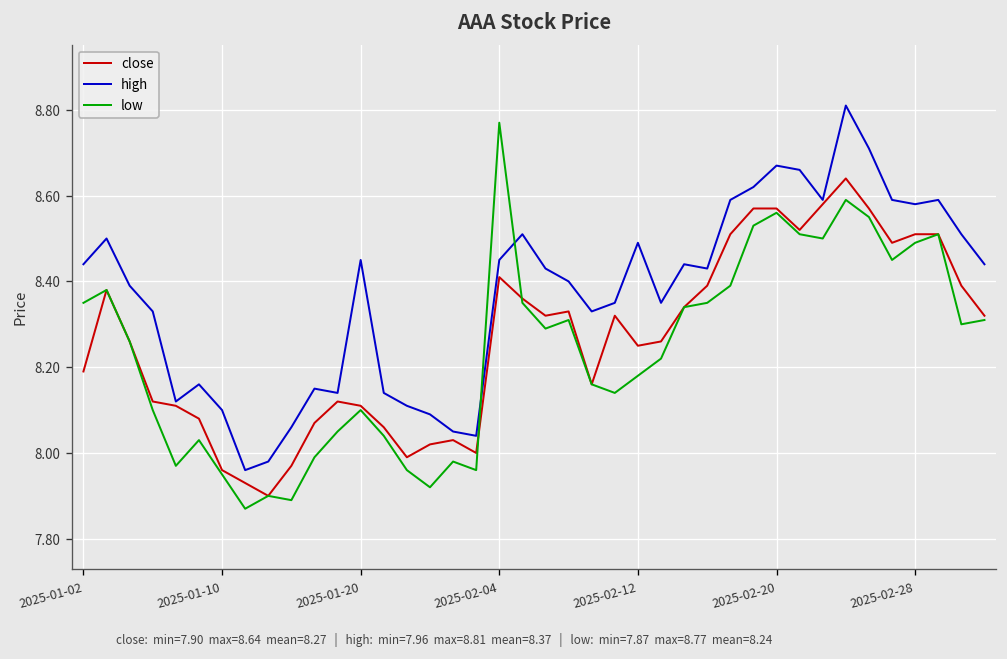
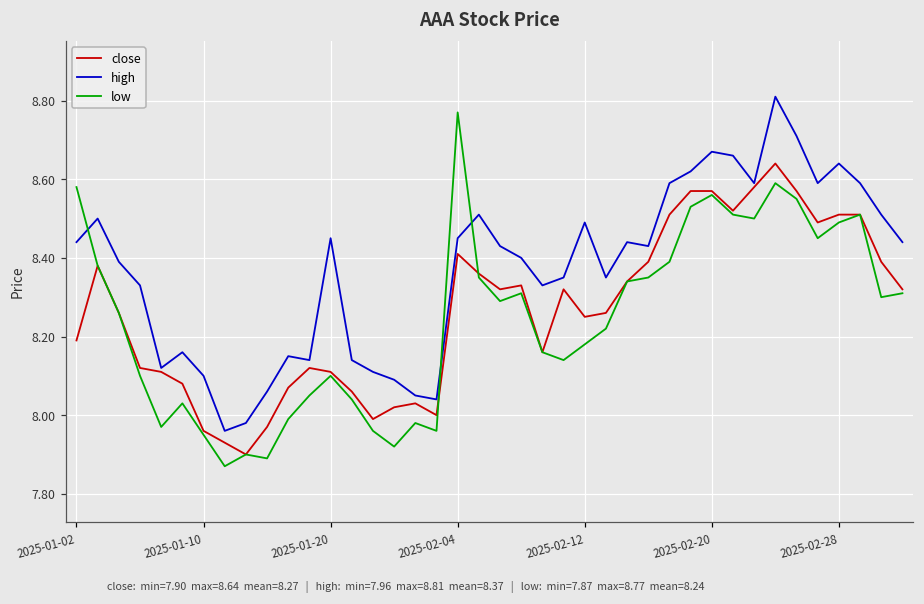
  {
    "close": {
      "2025-01-02": 8.19,
      "2025-01-10": 7.96,
      "2025-01-20": 8.11,
      "2025-02-04": 8.41,
      "2025-02-12": 8.25,
      "2025-02-20": 8.57,
      "2025-02-28": 8.51
    },
    "high": {
      "2025-01-02": 8.44,
      "2025-01-10": 8.10,
      "2025-01-20": 8.45,
      "2025-02-04": 8.45,
      "2025-02-12": 8.49,
      "2025-02-20": 8.67,
-     "2025-02-28": 8.58
+     "2025-02-28": 8.64
    },
    "low": {
-     "2025-01-02": 8.35,
+     "2025-01-02": 8.58,
      "2025-01-10": 7.95,
      "2025-01-20": 8.10,
      "2025-02-04": 8.77,
      "2025-02-12": 8.18,
      "2025-02-20": 8.56,
      "2025-02-28": 8.49
    }
  }
